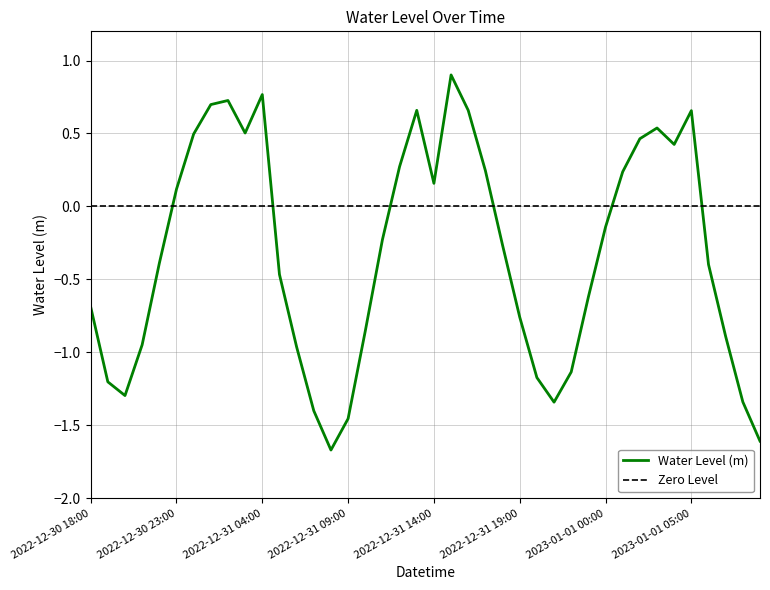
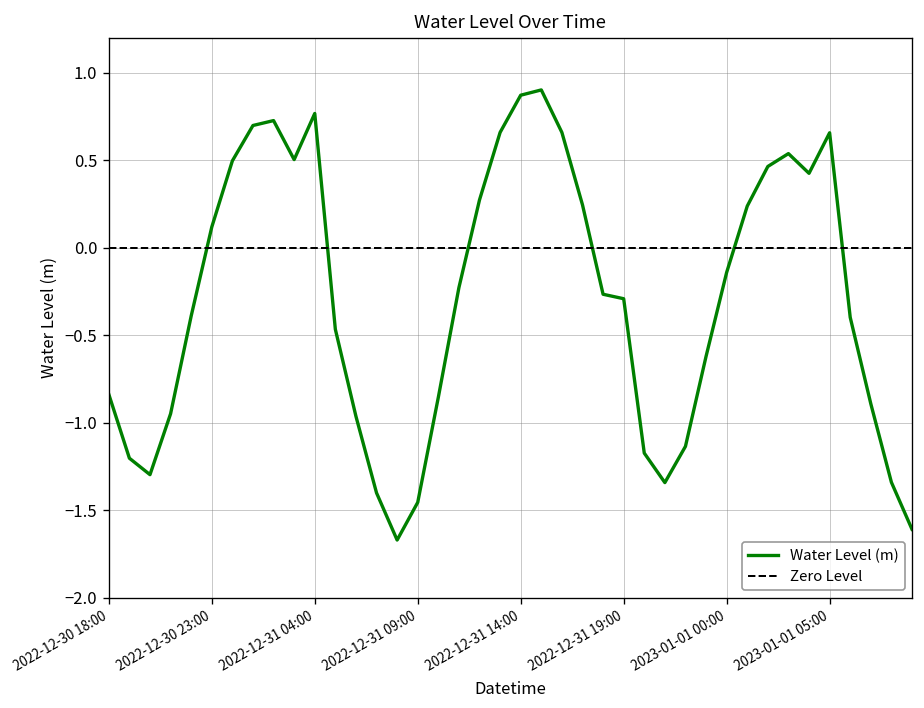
  {
-   "2022-12-30 18:00": -0.69,
+   "2022-12-30 18:00": -0.84,
    "2022-12-30 23:00": 0.12,
    "2022-12-31 04:00": 0.77,
    "2022-12-31 09:00": -1.45,
-   "2022-12-31 14:00": 0.16,
-   "2022-12-31 19:00": -0.76,
+   "2022-12-31 14:00": 0.87,
+   "2022-12-31 19:00": -0.29,
    "2023-01-01 00:00": -0.14,
    "2023-01-01 05:00": 0.66
  }
